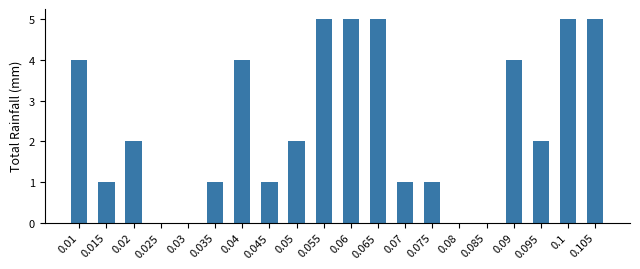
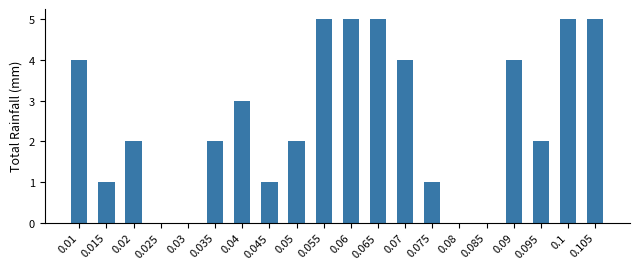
  {
    "0.01": 4,
    "0.015": 1,
    "0.02": 2,
    "0.025": 0,
    "0.03": 0,
-   "0.035": 1,
-   "0.04": 4,
+   "0.035": 2,
+   "0.04": 3,
    "0.045": 1,
    "0.05": 2,
    "0.055": 5,
    "0.06": 5,
    "0.065": 5,
-   "0.07": 1,
+   "0.07": 4,
    "0.075": 1,
    "0.08": 0,
    "0.085": 0,
    "0.09": 4,
    "0.095": 2,
    "0.1": 5,
    "0.105": 5
  }
